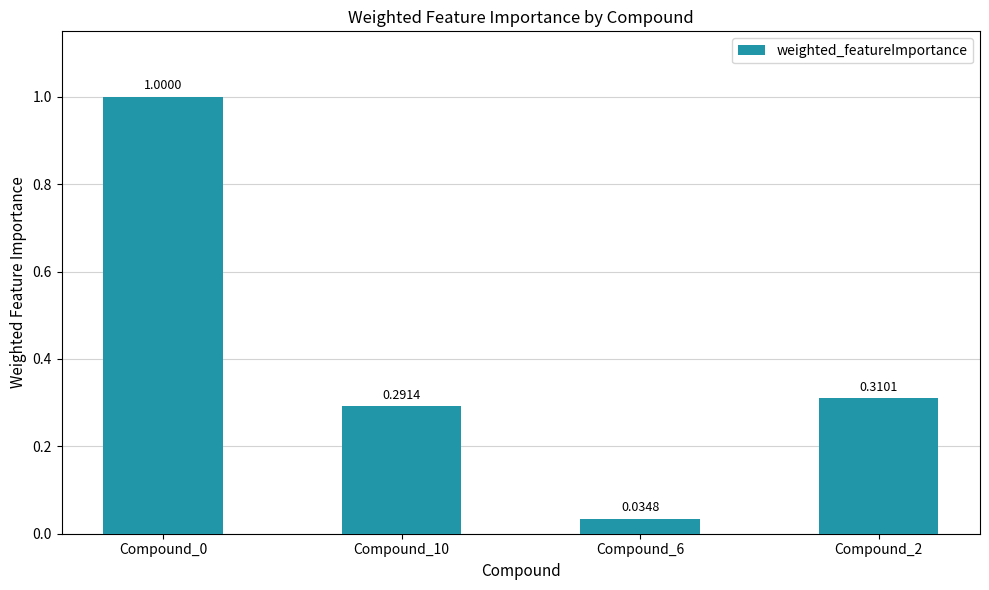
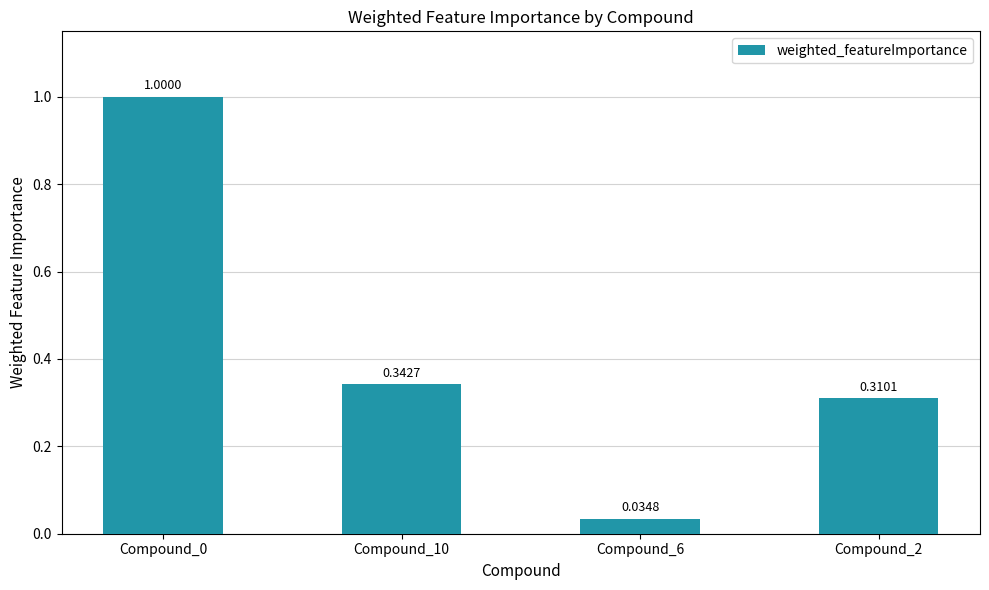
  {
    "Compound_0": 1.0000,
-   "Compound_10": 0.2914,
+   "Compound_10": 0.3427,
    "Compound_6": 0.0348,
    "Compound_2": 0.3101
  }
